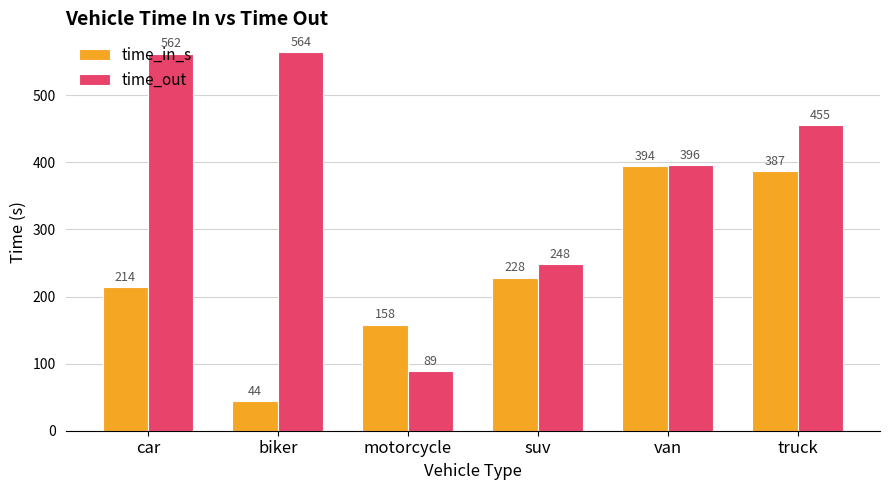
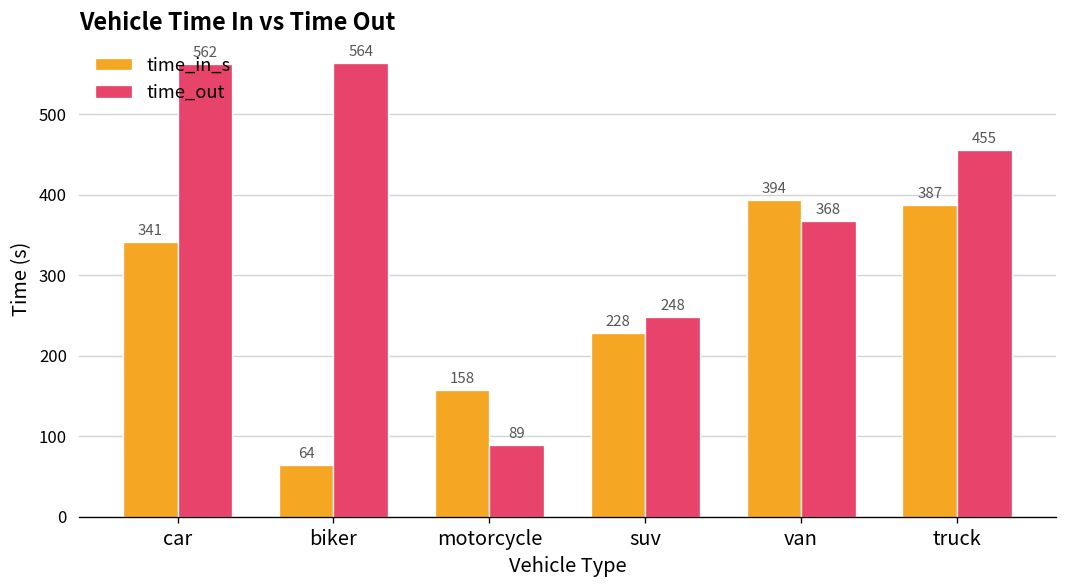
  {
    "time_in_s": {
-     "car": 214,
-     "biker": 44,
+     "car": 341,
+     "biker": 64,
      "motorcycle": 158,
      "suv": 228,
      "van": 394,
      "truck": 387
    },
    "time_out": {
      "car": 562,
      "biker": 564,
      "motorcycle": 89,
      "suv": 248,
-     "van": 396,
+     "van": 368,
      "truck": 455
    }
  }
